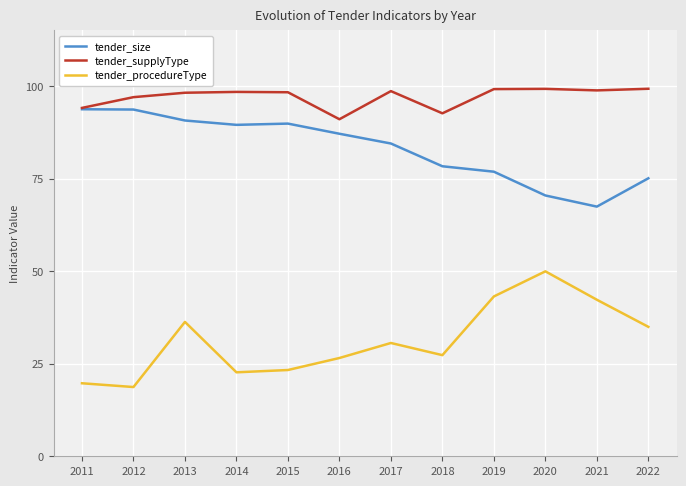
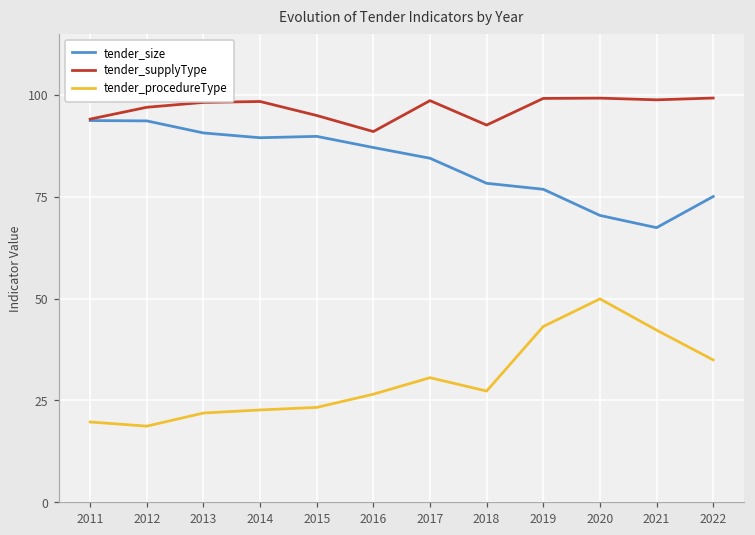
  {
    "tender_size": {
      "2012": 94,
      "2013": 91,
      "2014": 90,
      "2015": 90,
      "2016": 87,
      "2017": 84,
      "2018": 78,
      "2019": 77,
      "2020": 70,
      "2021": 67,
      "2022": 75
    },
    "tender_supplyType": {
      "2012": 97,
      "2013": 98,
      "2014": 98,
-     "2015": 98,
+     "2015": 95,
      "2016": 91,
      "2017": 99,
      "2018": 93,
      "2019": 99,
      "2020": 99,
      "2021": 99,
      "2022": 99
    },
    "tender_procedureType": {
      "2011": 20,
      "2012": 19,
-     "2013": 36,
+     "2013": 22,
      "2014": 23,
      "2015": 23,
      "2016": 27,
      "2017": 31,
      "2018": 27,
      "2019": 43,
      "2020": 50,
      "2021": 42,
      "2022": 35
    }
  }
